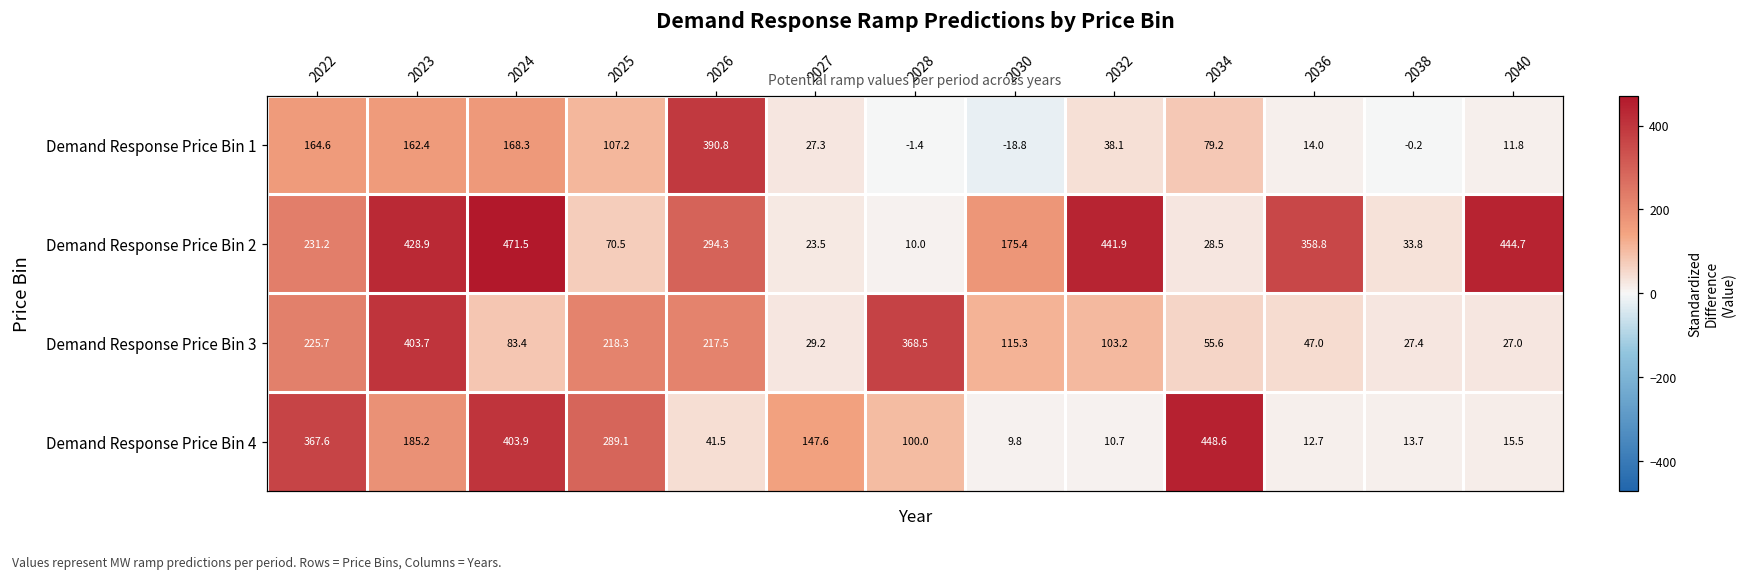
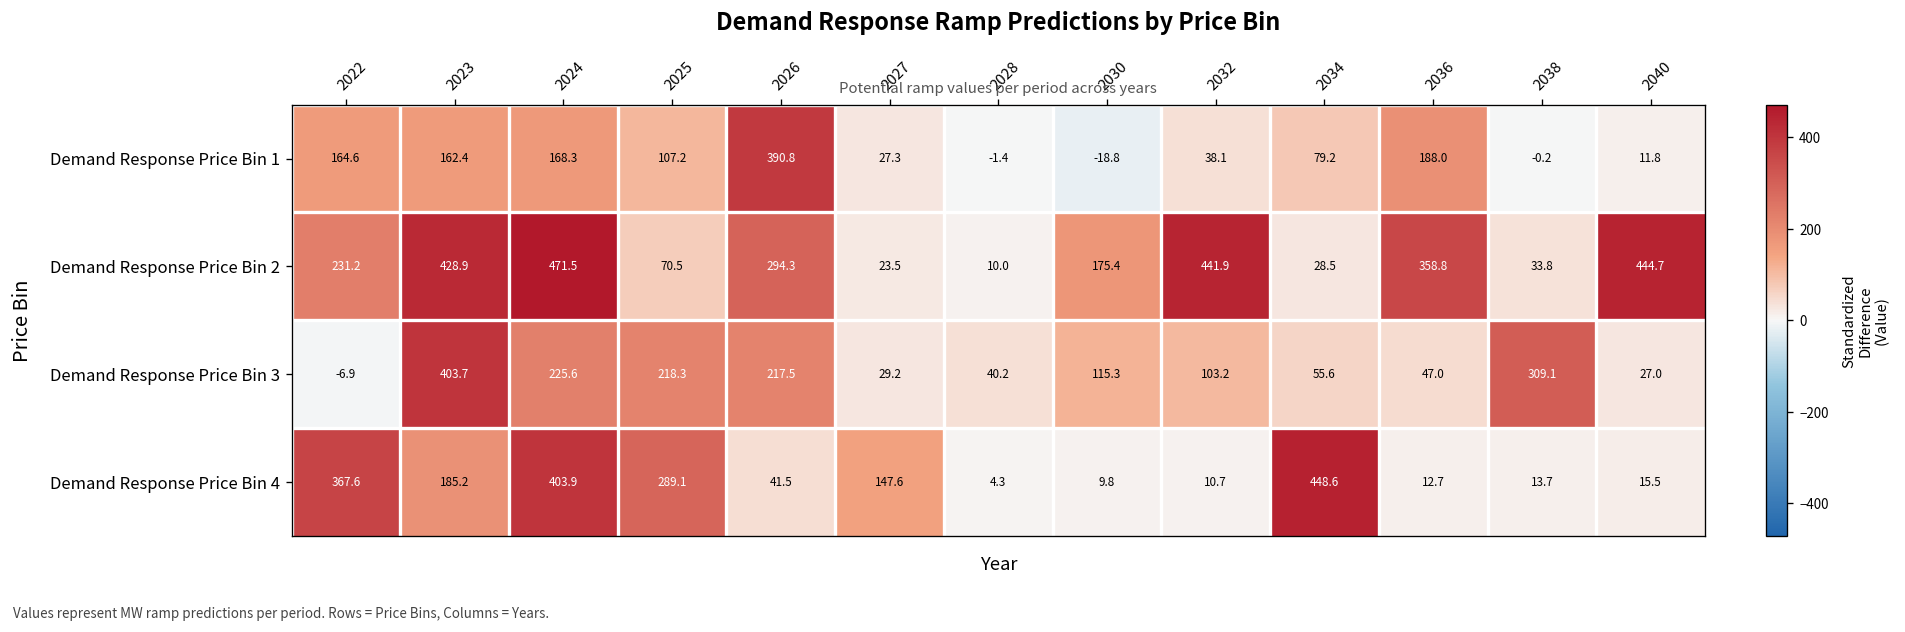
  {
    "Demand Response Price Bin 1": {
      "2022": 164.6,
      "2023": 162.4,
      "2024": 168.3,
      "2025": 107.2,
      "2026": 390.8,
      "2027": 27.3,
      "2028": -1.4,
      "2030": -18.8,
      "2032": 38.1,
      "2034": 79.2,
-     "2036": 14.0,
+     "2036": 188.0,
      "2038": -0.2,
      "2040": 11.8
    },
    "Demand Response Price Bin 2": {
      "2022": 231.2,
      "2023": 428.9,
      "2024": 471.5,
      "2025": 70.5,
      "2026": 294.3,
      "2027": 23.5,
      "2028": 10.0,
      "2030": 175.4,
      "2032": 441.9,
      "2034": 28.5,
      "2036": 358.8,
      "2038": 33.8,
      "2040": 444.7
    },
    "Demand Response Price Bin 3": {
-     "2022": 225.7,
+     "2022": -6.9,
      "2023": 403.7,
-     "2024": 83.4,
+     "2024": 225.6,
      "2025": 218.3,
      "2026": 217.5,
      "2027": 29.2,
-     "2028": 368.5,
+     "2028": 40.2,
      "2030": 115.3,
      "2032": 103.2,
      "2034": 55.6,
      "2036": 47.0,
-     "2038": 27.4,
+     "2038": 309.1,
      "2040": 27.0
    },
    "Demand Response Price Bin 4": {
      "2022": 367.6,
      "2023": 185.2,
      "2024": 403.9,
      "2025": 289.1,
      "2026": 41.5,
      "2027": 147.6,
-     "2028": 100.0,
+     "2028": 4.3,
      "2030": 9.8,
      "2032": 10.7,
      "2034": 448.6,
      "2036": 12.7,
      "2038": 13.7,
      "2040": 15.5
    }
  }
